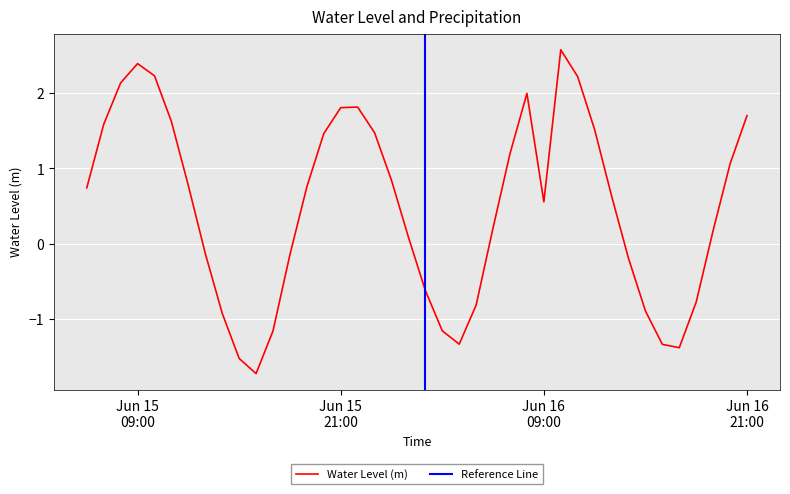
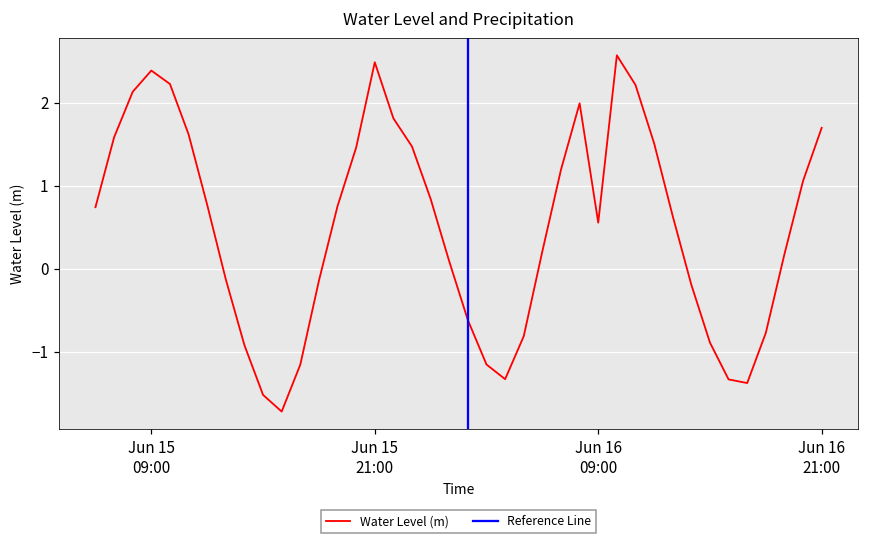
  {
    "Jun 15 09:00": 2.4,
-   "Jun 15 21:00": 1.8,
+   "Jun 15 21:00": 2.5,
    "Jun 16 09:00": 0.6,
    "Jun 16 21:00": 1.7
  }
